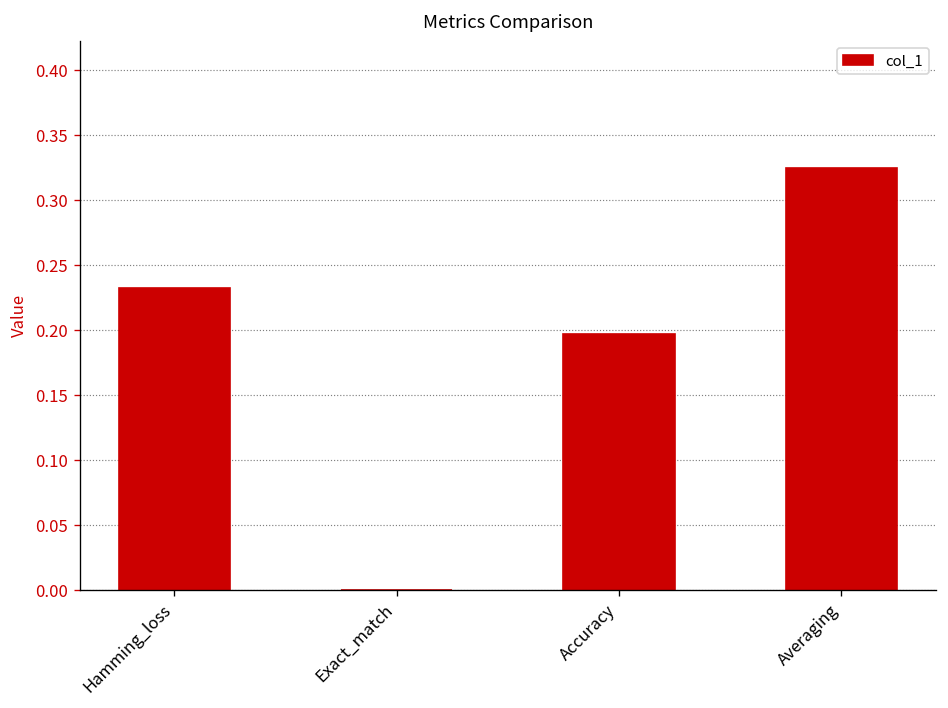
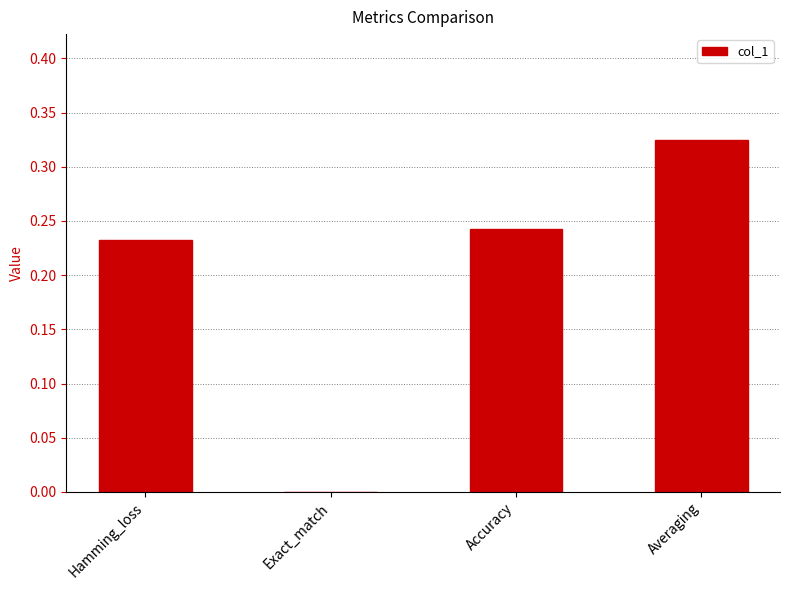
  {
    "Hamming_loss": 0.232,
    "Exact_match": 0.000,
-   "Accuracy": 0.197,
+   "Accuracy": 0.243,
    "Averaging": 0.325
  }
